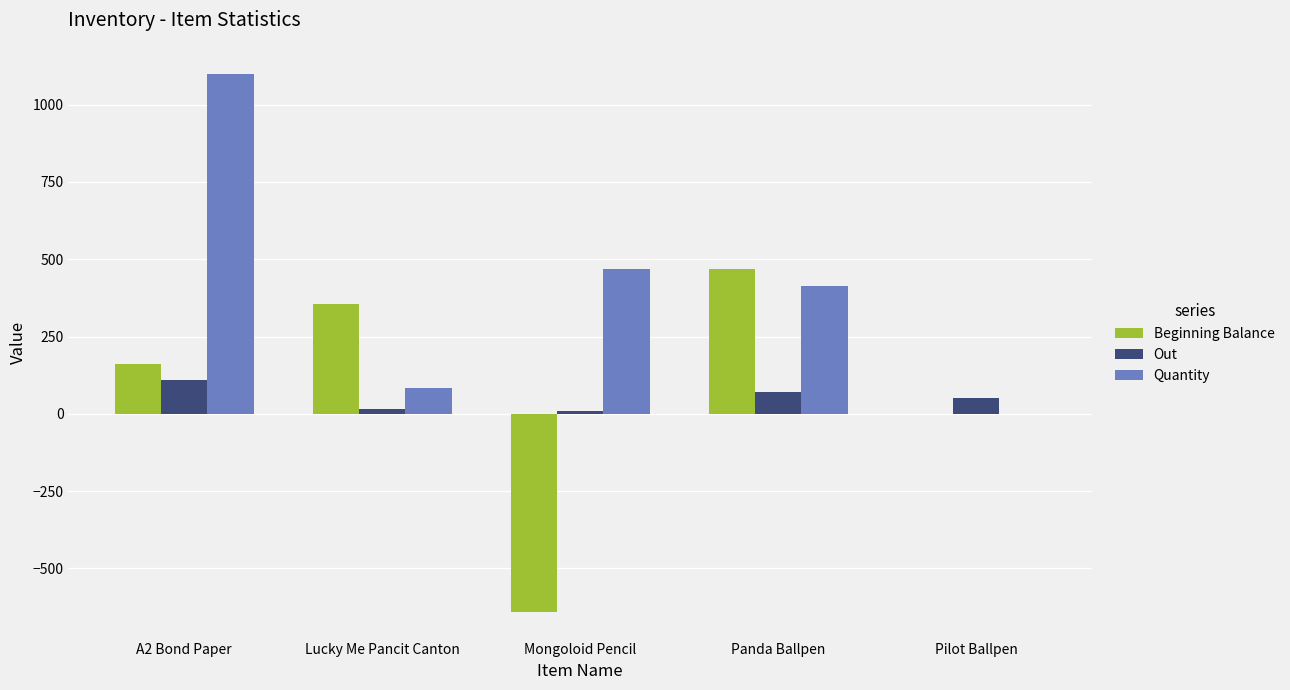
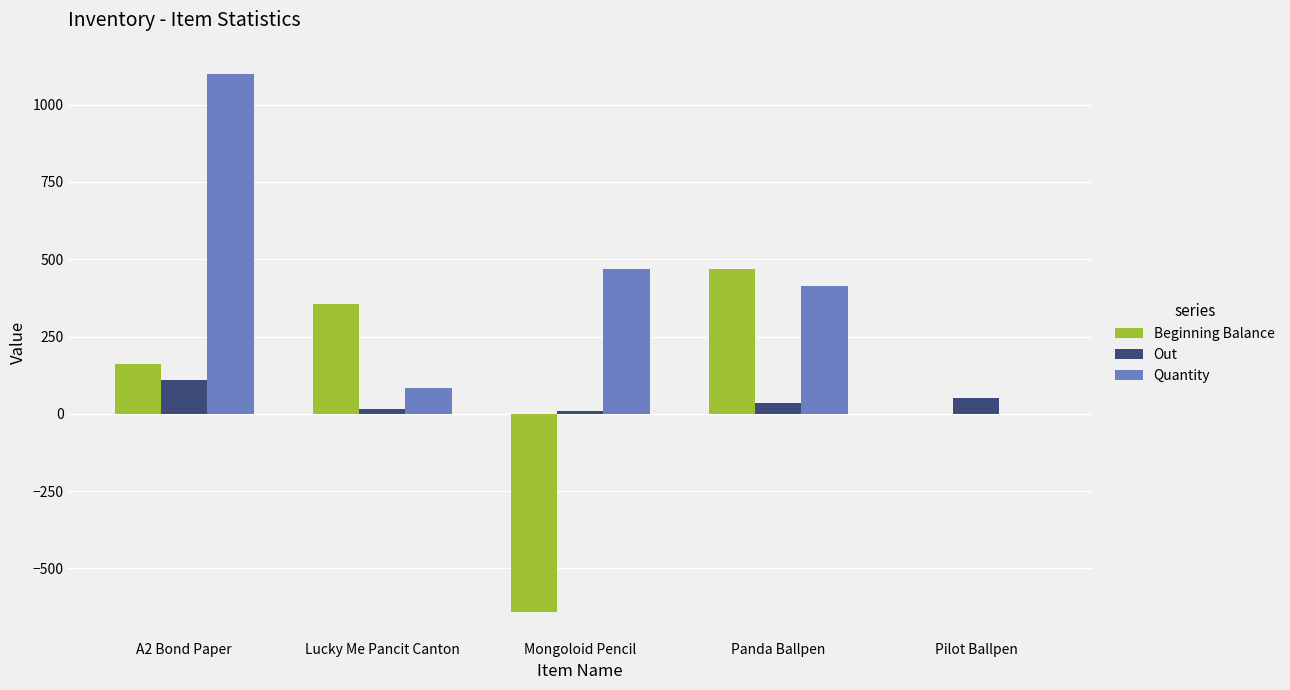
  {
    "Beginning Balance": {
      "A2 Bond Paper": 160,
      "Lucky Me Pancit Canton": 360,
      "Mongoloid Pencil": -640,
      "Panda Ballpen": 470,
      "Pilot Ballpen": 0
    },
    "Out": {
      "A2 Bond Paper": 110,
      "Lucky Me Pancit Canton": 20,
      "Mongoloid Pencil": 10,
-     "Panda Ballpen": 70,
+     "Panda Ballpen": 40,
      "Pilot Ballpen": 50
    },
    "Quantity": {
      "A2 Bond Paper": 1100,
      "Lucky Me Pancit Canton": 90,
      "Mongoloid Pencil": 470,
      "Panda Ballpen": 420,
      "Pilot Ballpen": 0
    }
  }
